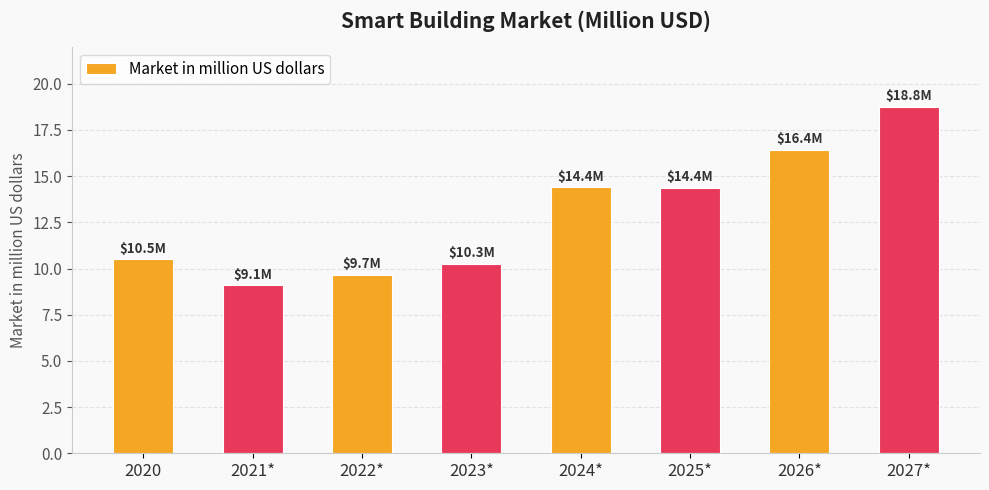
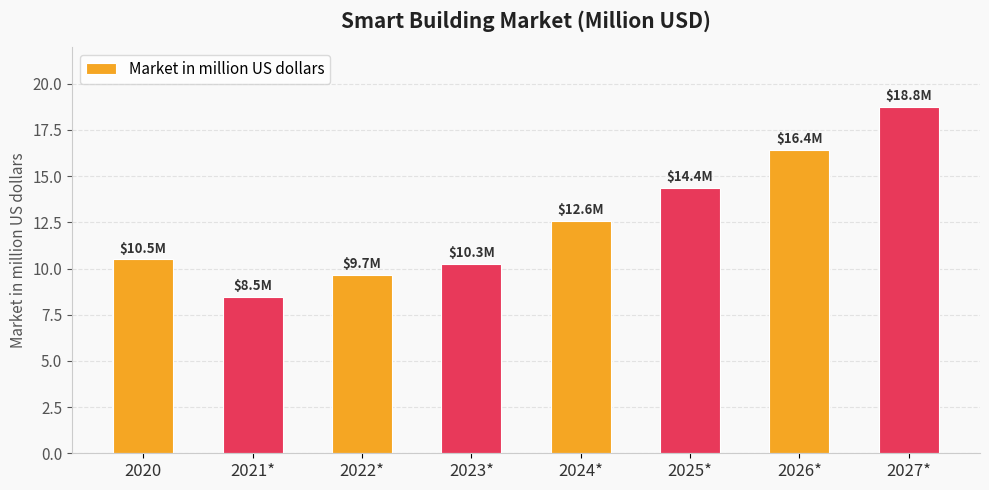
  {
    "2020": "$10.5M",
-   "2021*": "$9.1M",
+   "2021*": "$8.5M",
    "2022*": "$9.7M",
    "2023*": "$10.3M",
-   "2024*": "$14.4M",
+   "2024*": "$12.6M",
    "2025*": "$14.4M",
    "2026*": "$16.4M",
    "2027*": "$18.8M"
  }
